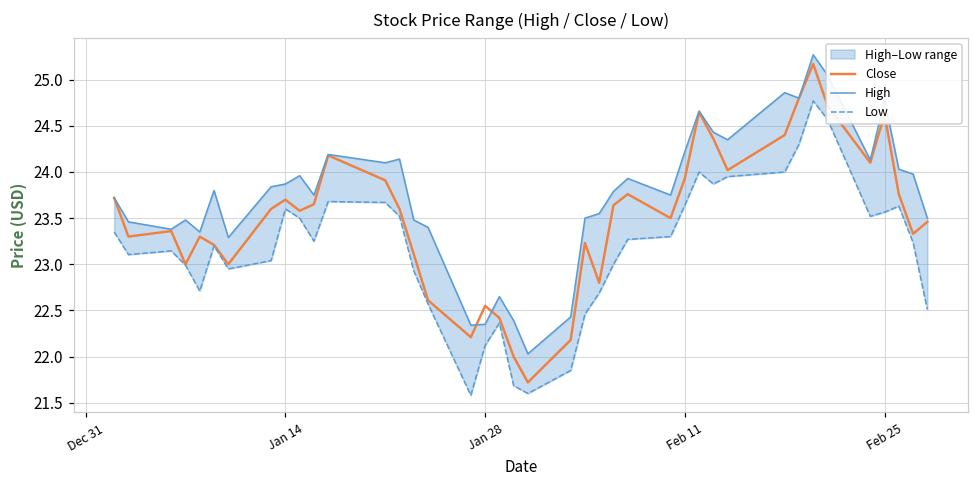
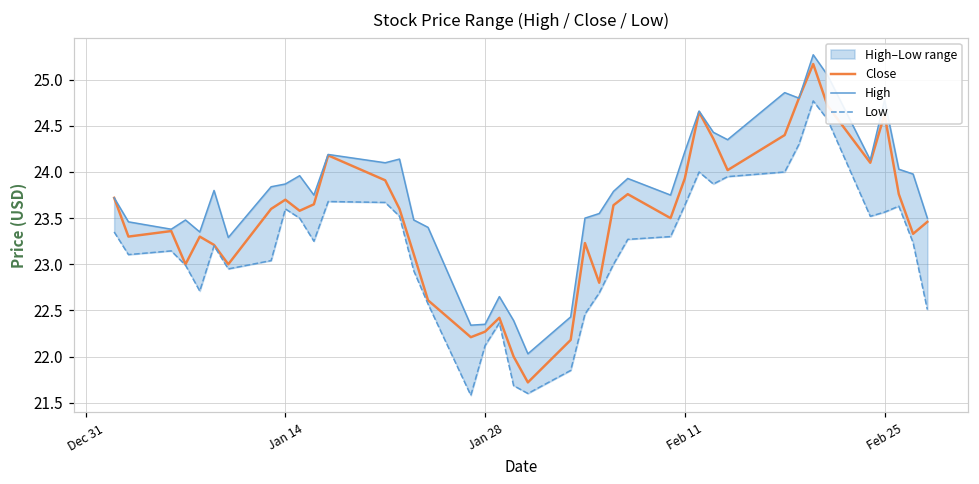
  {
    "Close": {
      "Jan 14": 23.7,
-     "Jan 28": 22.6,
+     "Jan 28": 22.3,
      "Feb 11": 23.9
    }
  }
